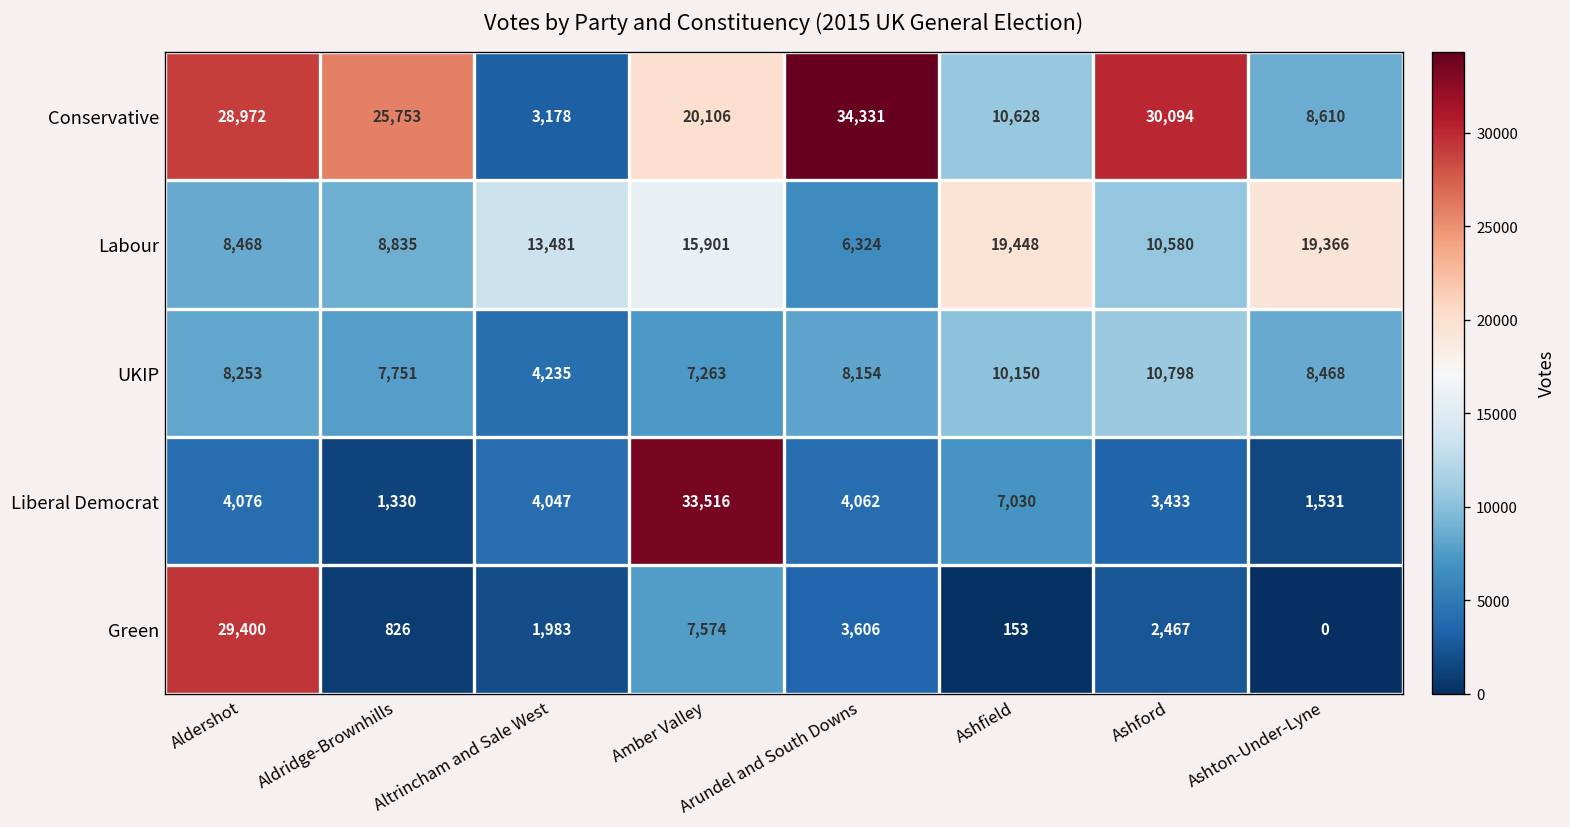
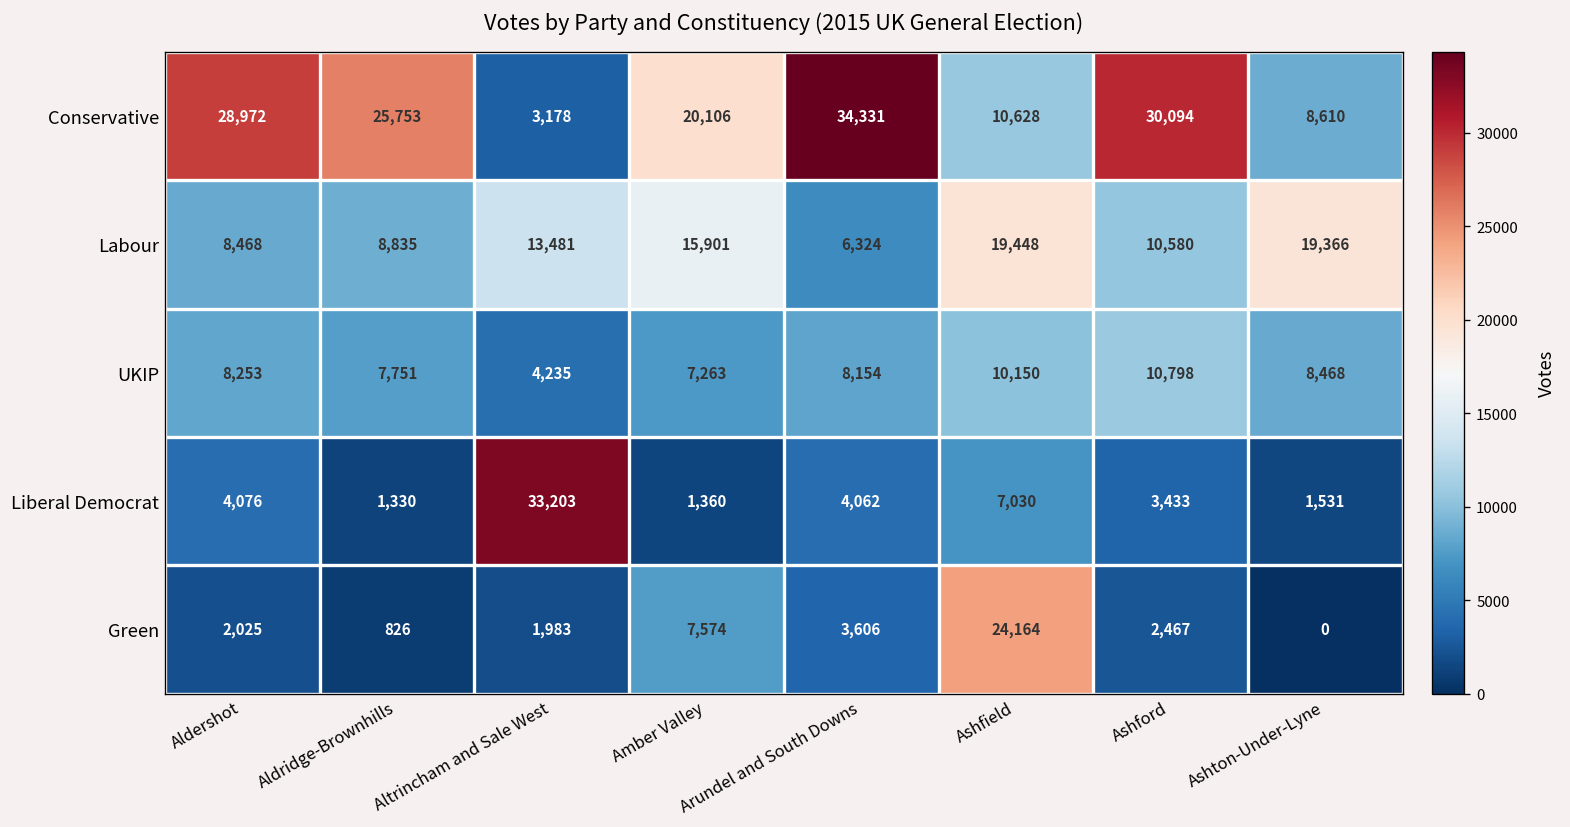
  {
    "Conservative": {
      "Aldershot": "28,972",
      "Aldridge-Brownhills": "25,753",
      "Altrincham and Sale West": "3,178",
      "Amber Valley": "20,106",
      "Arundel and South Downs": "34,331",
      "Ashfield": "10,628",
      "Ashford": "30,094",
      "Ashton-Under-Lyne": "8,610"
    },
    "Labour": {
      "Aldershot": "8,468",
      "Aldridge-Brownhills": "8,835",
      "Altrincham and Sale West": "13,481",
      "Amber Valley": "15,901",
      "Arundel and South Downs": "6,324",
      "Ashfield": "19,448",
      "Ashford": "10,580",
      "Ashton-Under-Lyne": "19,366"
    },
    "UKIP": {
      "Aldershot": "8,253",
      "Aldridge-Brownhills": "7,751",
      "Altrincham and Sale West": "4,235",
      "Amber Valley": "7,263",
      "Arundel and South Downs": "8,154",
      "Ashfield": "10,150",
      "Ashford": "10,798",
      "Ashton-Under-Lyne": "8,468"
    },
    "Liberal Democrat": {
      "Aldershot": "4,076",
      "Aldridge-Brownhills": "1,330",
-     "Altrincham and Sale West": "4,047",
-     "Amber Valley": "33,516",
+     "Altrincham and Sale West": "33,203",
+     "Amber Valley": "1,360",
      "Arundel and South Downs": "4,062",
      "Ashfield": "7,030",
      "Ashford": "3,433",
      "Ashton-Under-Lyne": "1,531"
    },
    "Green": {
-     "Aldershot": "29,400",
+     "Aldershot": "2,025",
      "Aldridge-Brownhills": "826",
      "Altrincham and Sale West": "1,983",
      "Amber Valley": "7,574",
      "Arundel and South Downs": "3,606",
-     "Ashfield": "153",
+     "Ashfield": "24,164",
      "Ashford": "2,467",
      "Ashton-Under-Lyne": "0"
    }
  }
